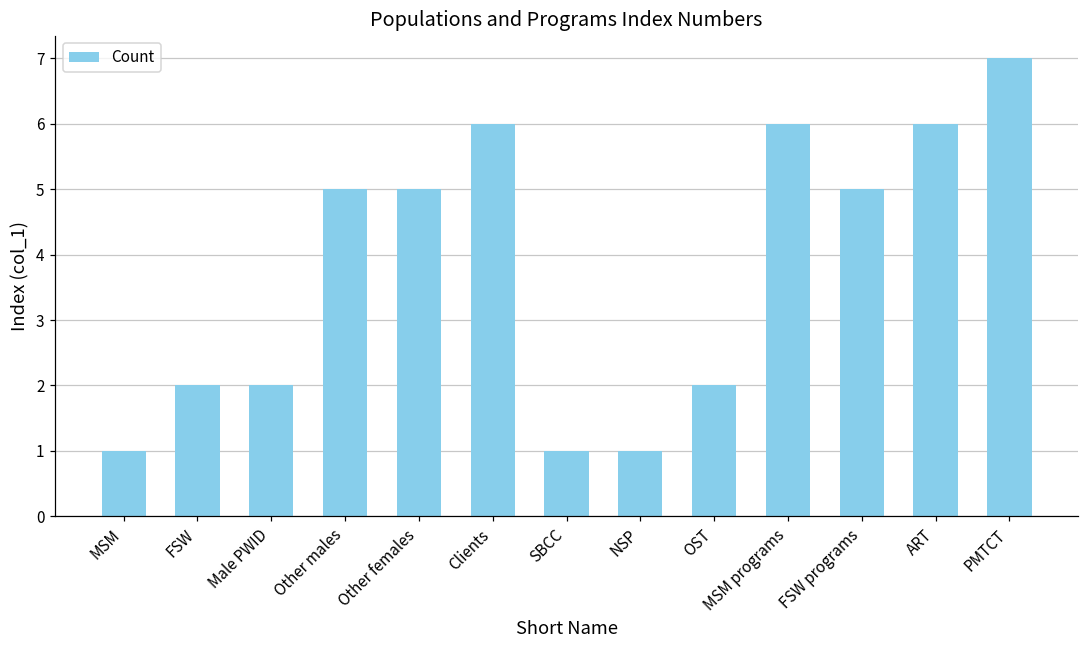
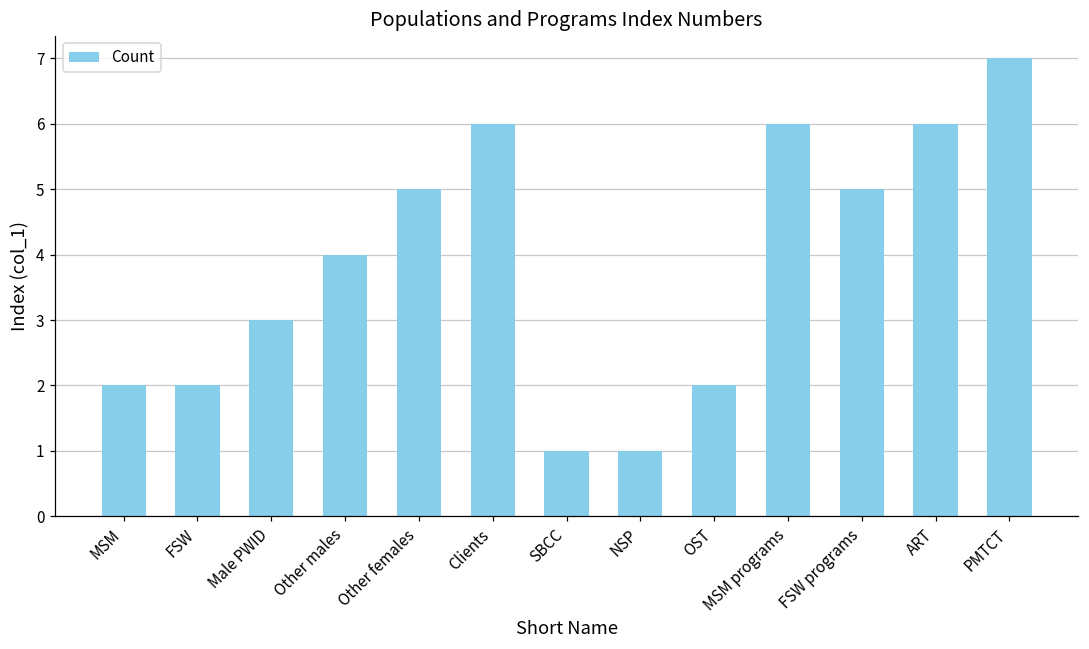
  {
-   "MSM": 1,
+   "MSM": 2,
    "FSW": 2,
-   "Male PWID": 2,
-   "Other males": 5,
+   "Male PWID": 3,
+   "Other males": 4,
    "Other females": 5,
    "Clients": 6,
    "SBCC": 1,
    "NSP": 1,
    "OST": 2,
    "MSM programs": 6,
    "FSW programs": 5,
    "ART": 6,
    "PMTCT": 7
  }
